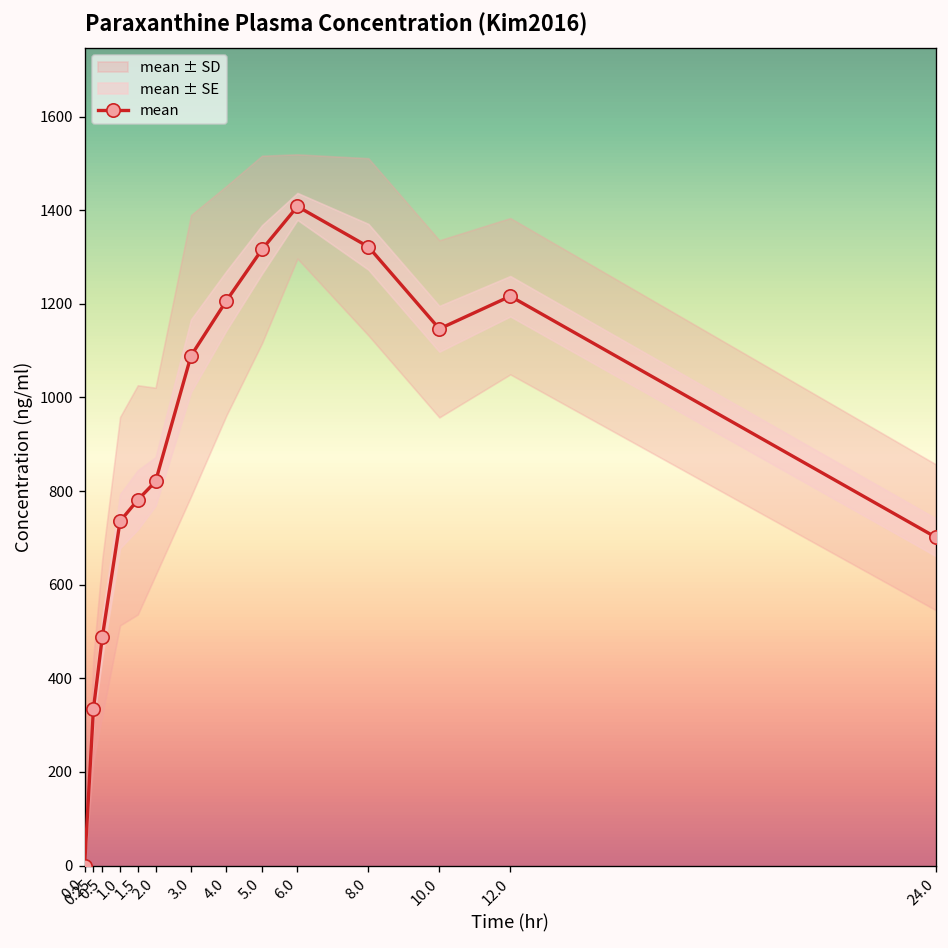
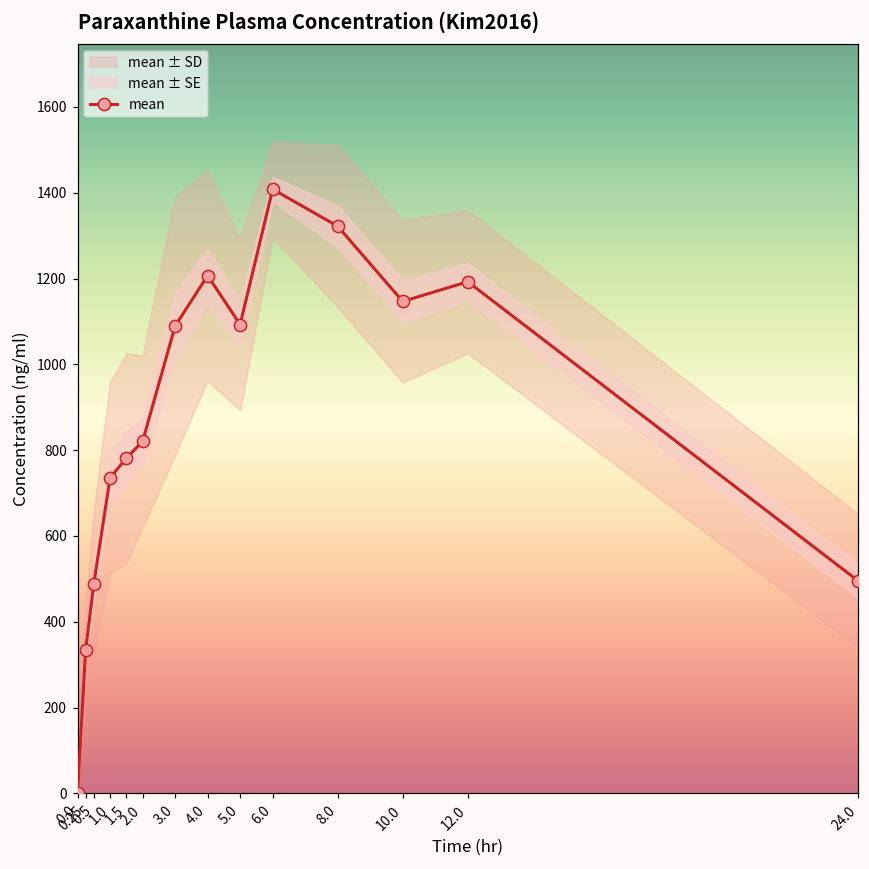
  {
    "mean": {
      "0.25": 340,
      "0.5": 490,
      "1.0": 740,
      "1.5": 780,
      "2.0": 820,
      "3.0": 1090,
      "4.0": 1210,
-     "5.0": 1320,
+     "5.0": 1090,
      "6.0": 1410,
      "8.0": 1320,
      "10.0": 1150,
-     "12.0": 1220,
-     "24.0": 700
+     "12.0": 1190,
+     "24.0": 500
    }
  }
